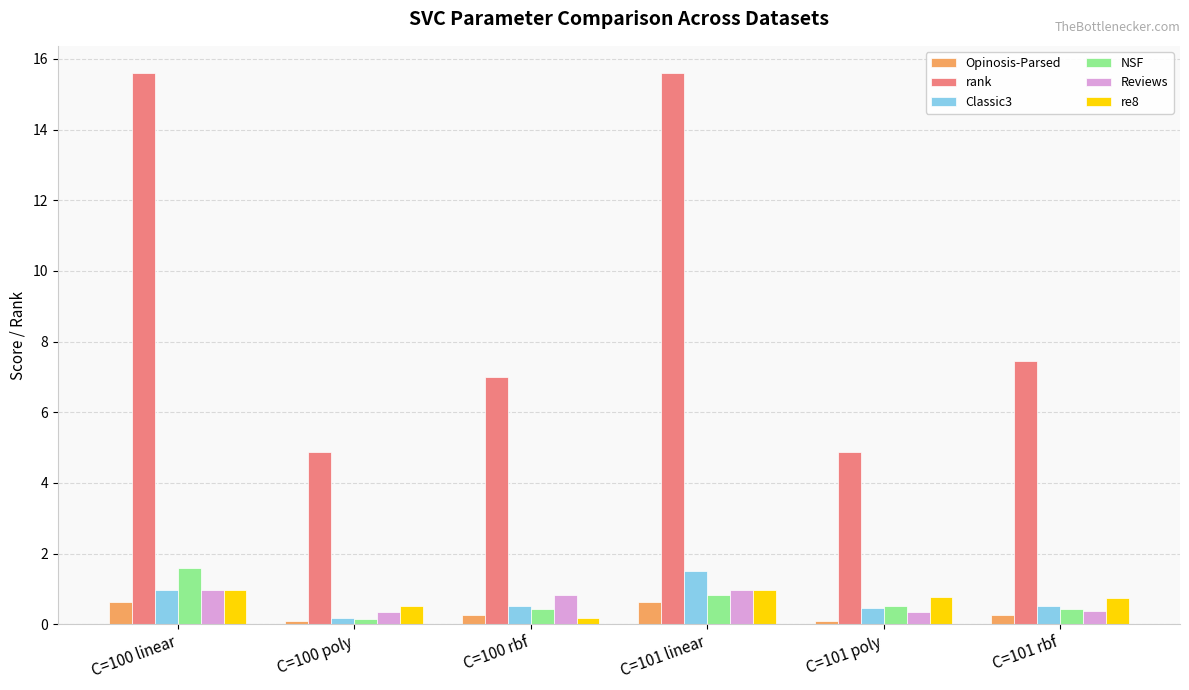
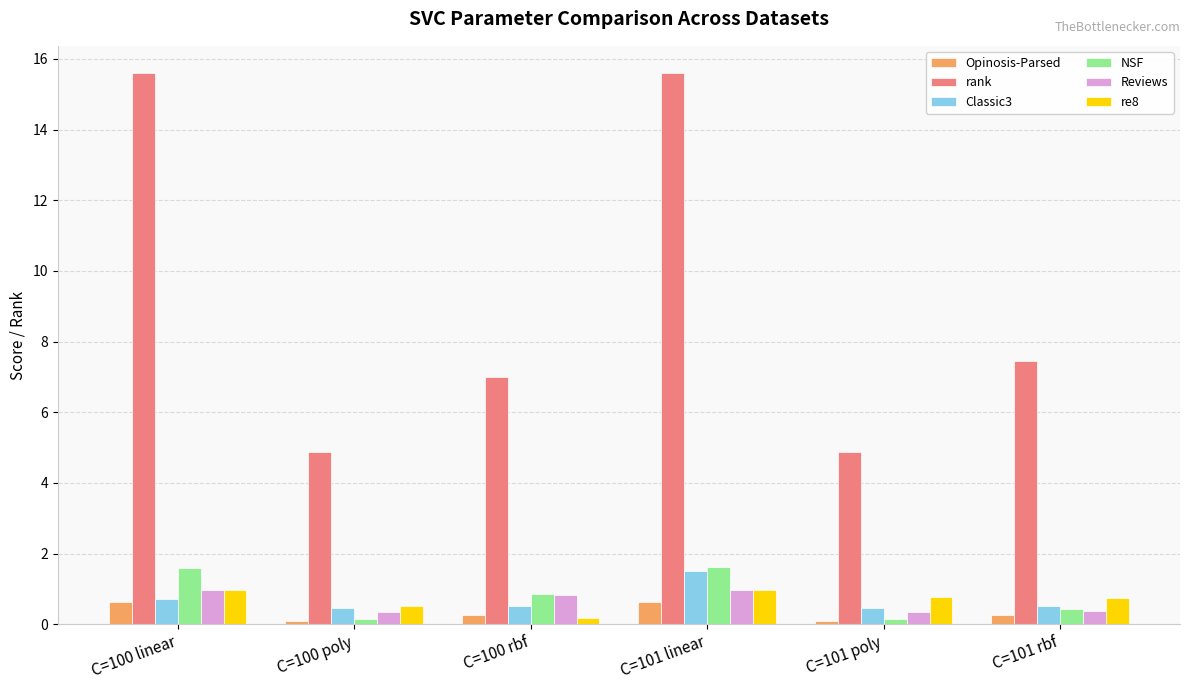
  {
    "Classic3": {
-     "C=100 linear": 1.0,
-     "C=100 poly": 0.2,
+     "C=100 linear": 0.7,
+     "C=100 poly": 0.5,
      "C=100 rbf": 0.5,
      "C=101 linear": 1.5,
      "C=101 poly": 0.5,
      "C=101 rbf": 0.5
    },
    "NSF": {
      "C=100 linear": 1.6,
      "C=100 poly": 0.1,
-     "C=100 rbf": 0.4,
-     "C=101 linear": 0.8,
-     "C=101 poly": 0.5,
+     "C=100 rbf": 0.9,
+     "C=101 linear": 1.6,
+     "C=101 poly": 0.1,
      "C=101 rbf": 0.4
    },
    "Reviews": {
      "C=100 linear": 1.0,
      "C=100 poly": 0.3,
      "C=100 rbf": 0.8,
      "C=101 linear": 1.0,
      "C=101 poly": 0.3,
      "C=101 rbf": 0.4
    },
    "re8": {
      "C=100 linear": 1.0,
      "C=100 poly": 0.5,
      "C=100 rbf": 0.2,
      "C=101 linear": 1.0,
      "C=101 poly": 0.8,
      "C=101 rbf": 0.7
    }
  }
